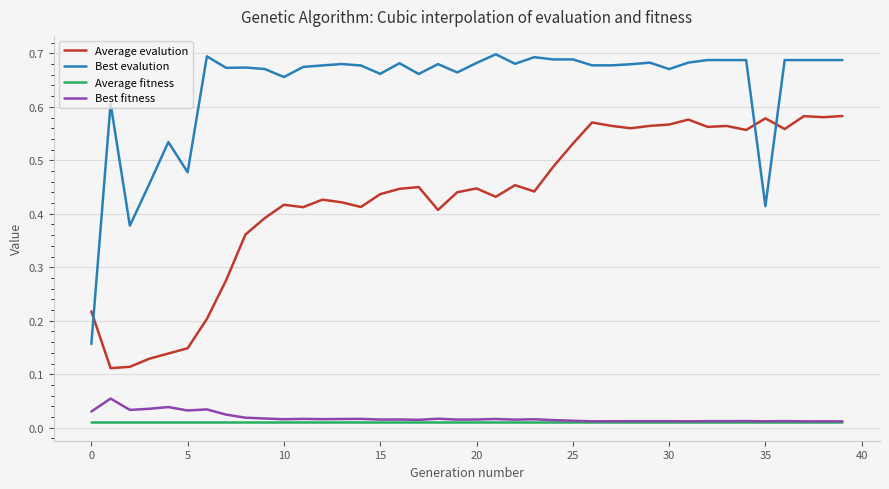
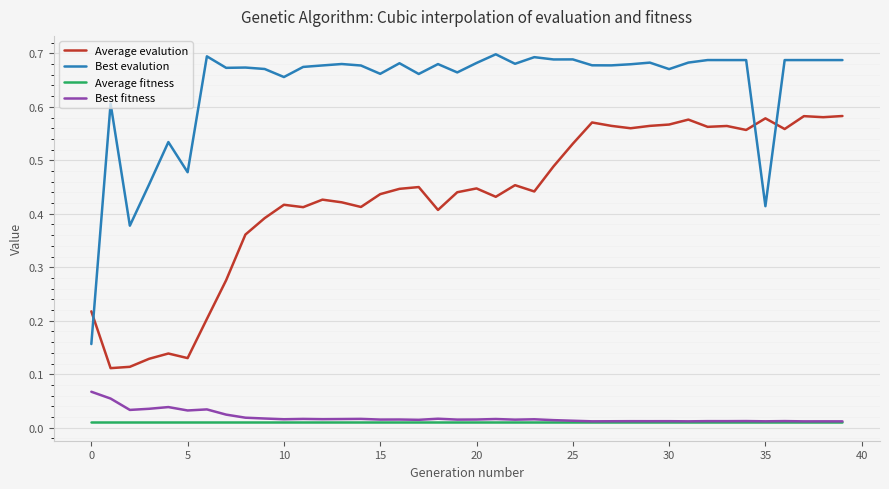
  {
    "Average evalution": {
      "0": 0.22,
-     "5": 0.15,
+     "5": 0.13,
      "10": 0.42,
      "15": 0.44,
      "20": 0.45,
      "25": 0.53,
      "30": 0.57,
      "35": 0.58
    },
    "Best evalution": {
      "0": 0.16,
      "5": 0.48,
      "10": 0.66,
      "15": 0.66,
      "20": 0.68,
      "25": 0.69,
      "30": 0.67,
      "35": 0.41
    },
    "Average fitness": {
      "0": 0.01,
      "5": 0.01,
      "10": 0.01,
      "15": 0.01,
      "20": 0.01
    },
    "Best fitness": {
-     "0": 0.03,
+     "0": 0.07,
      "5": 0.03,
      "10": 0.02,
      "15": 0.02,
      "20": 0.02
    }
  }
